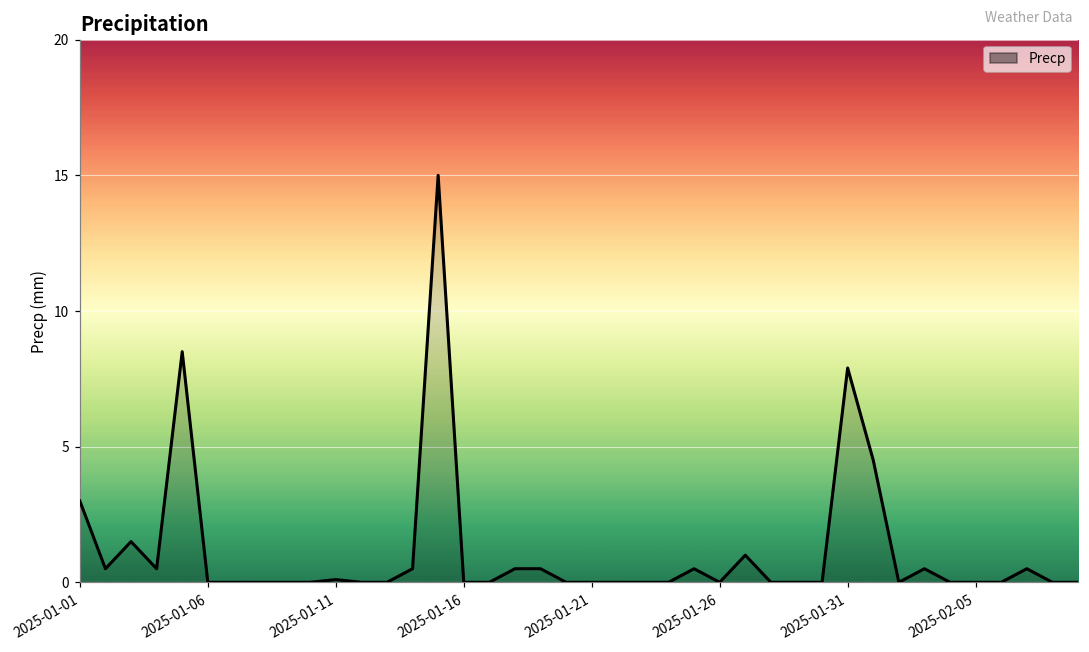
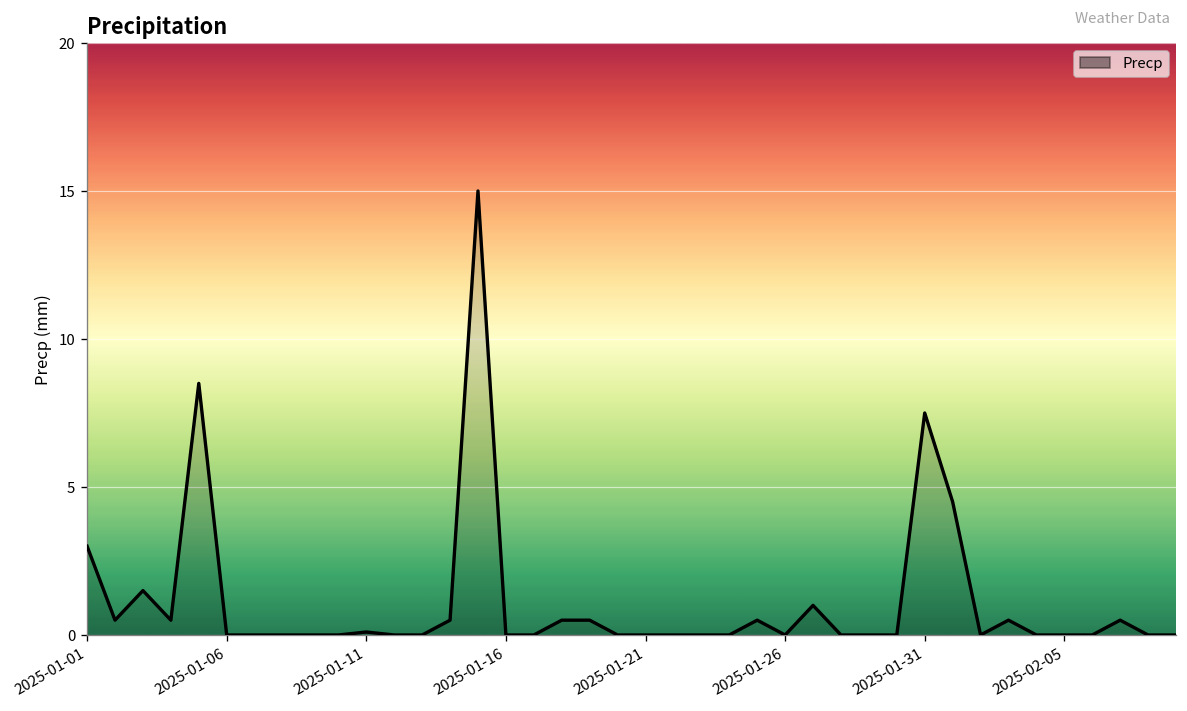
  {
    "2025-01-01": 3.0,
    "2025-01-06": 0.0,
    "2025-01-11": 0.1,
    "2025-01-16": 0.0,
    "2025-01-21": 0.0,
    "2025-01-26": 0.0,
-   "2025-01-31": 7.9,
+   "2025-01-31": 7.5,
    "2025-02-05": 0.0
  }
